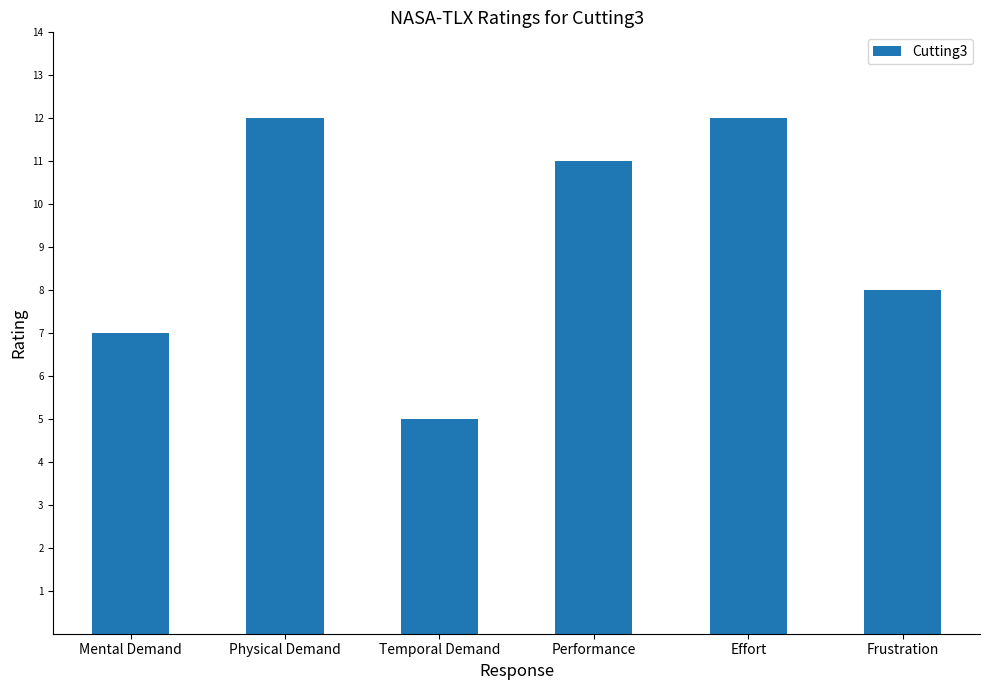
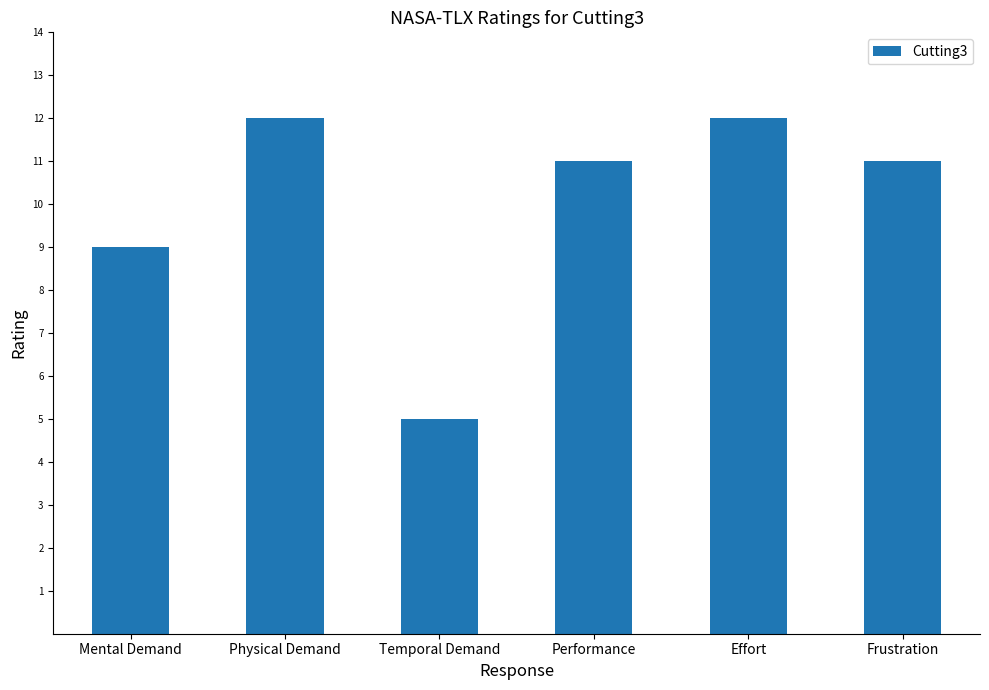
  {
-   "Mental Demand": 7,
+   "Mental Demand": 9,
    "Physical Demand": 12,
    "Temporal Demand": 5,
    "Performance": 11,
    "Effort": 12,
-   "Frustration": 8
+   "Frustration": 11
  }
